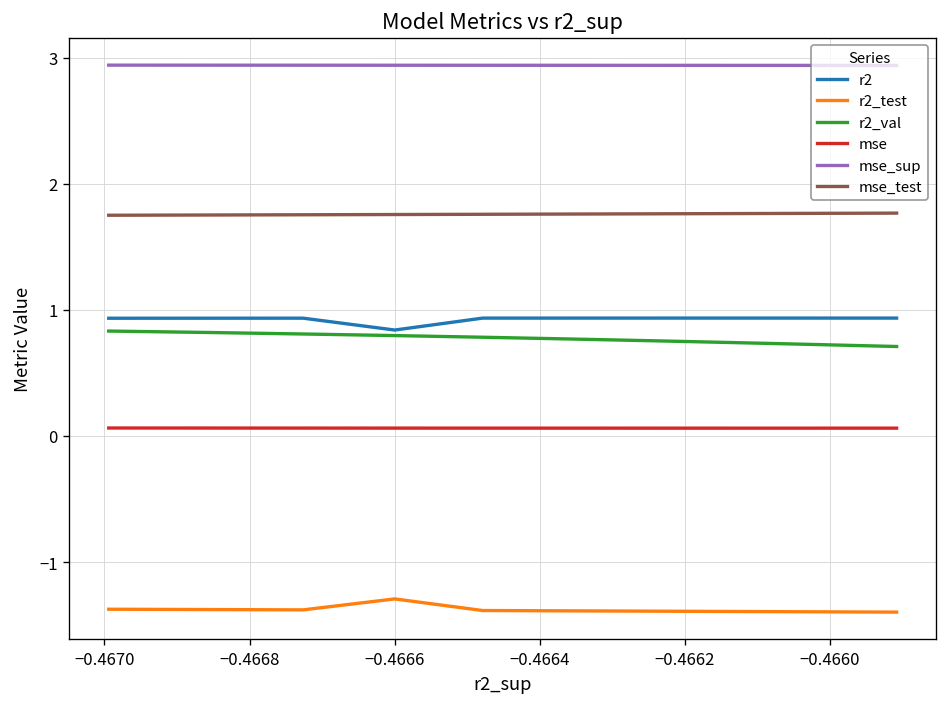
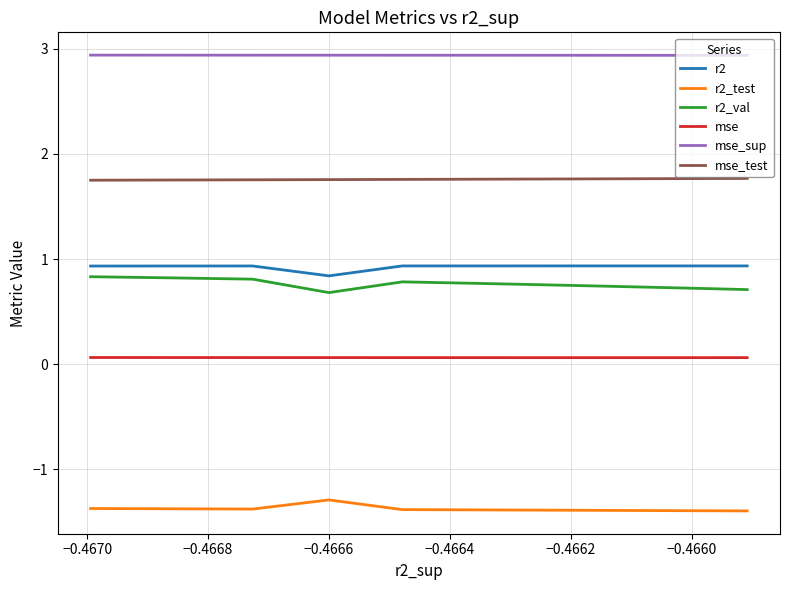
  {
    "r2": {
      "−0.4666": 0.84
    },
    "r2_test": {
      "−0.4666": -1.29
    },
    "r2_val": {
-     "−0.4666": 0.80
+     "−0.4666": 0.68
    },
    "mse": {
      "−0.4666": 0.06
    },
    "mse_sup": {
      "−0.4666": 2.94
    },
    "mse_test": {
      "−0.4666": 1.76
    }
  }
